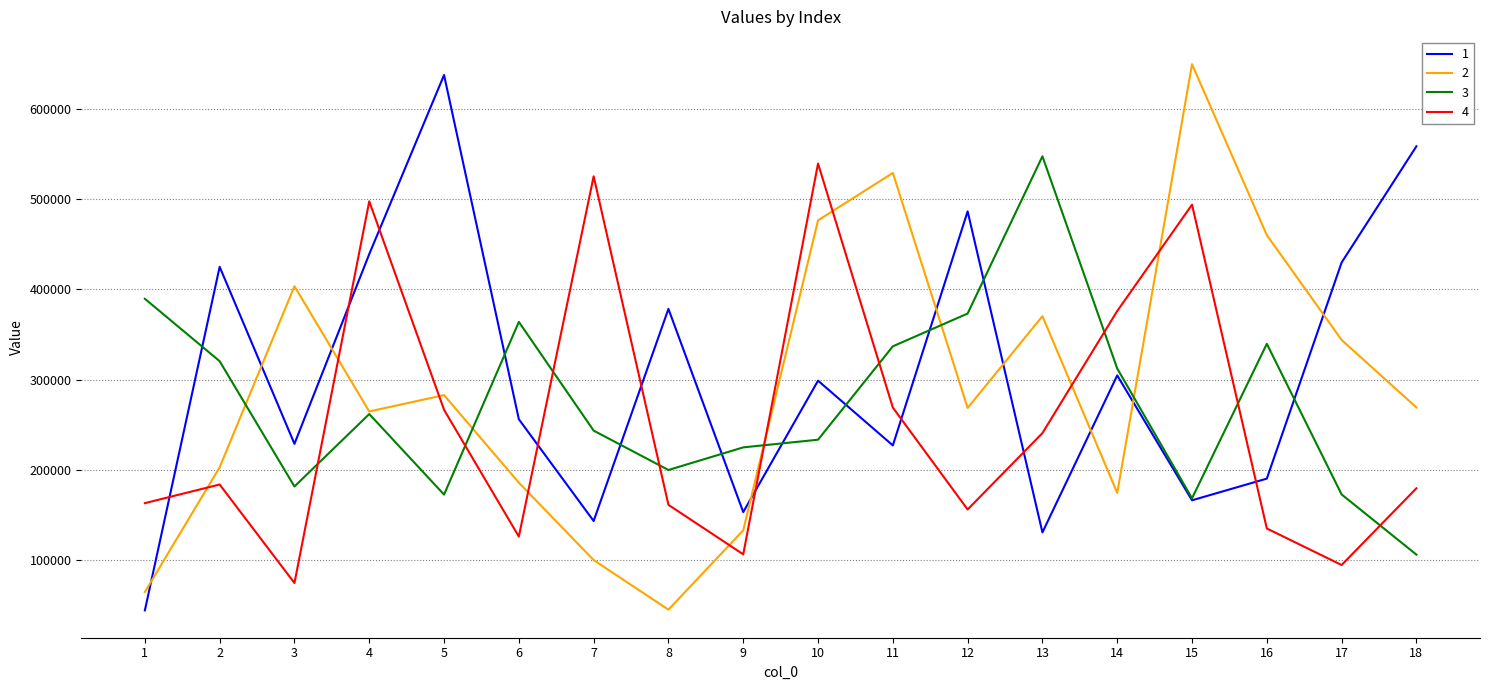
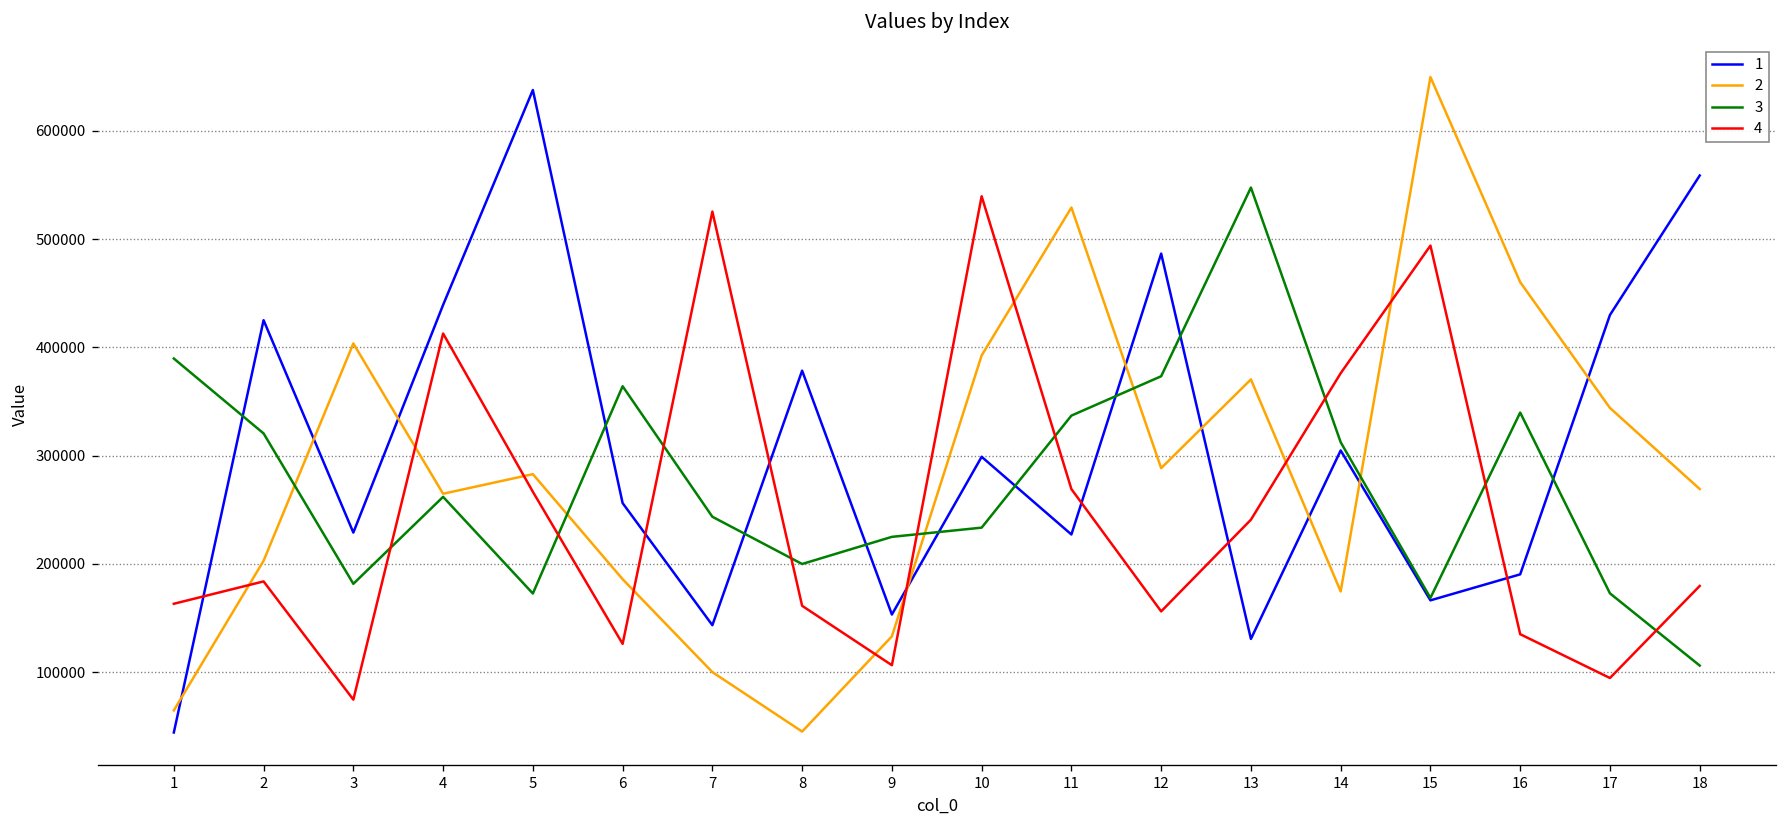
  {
    "1": {
      "1": 40000,
      "2": 430000,
      "3": 230000,
      "4": 440000,
      "5": 640000,
      "6": 260000,
      "7": 140000,
      "8": 380000,
      "9": 150000,
      "10": 300000,
      "11": 230000,
      "12": 490000,
      "13": 130000,
      "14": 300000,
      "16": 190000,
      "17": 430000,
      "18": 560000
    },
    "2": {
      "1": 60000,
      "2": 200000,
      "3": 400000,
      "5": 280000,
      "6": 190000,
      "7": 100000,
      "8": 50000,
      "9": 130000,
-     "10": 480000,
+     "10": 390000,
      "11": 530000,
-     "12": 270000,
+     "12": 290000,
      "13": 370000,
      "14": 170000,
      "15": 650000,
      "16": 460000,
      "17": 340000,
      "18": 270000
    },
    "3": {
      "1": 390000,
      "2": 320000,
      "3": 180000,
      "5": 170000,
      "6": 360000,
      "7": 240000,
      "8": 200000,
      "9": 220000,
      "10": 230000,
      "11": 340000,
      "12": 370000,
      "13": 550000,
      "14": 310000,
      "16": 340000,
      "17": 170000,
      "18": 110000
    },
    "4": {
      "1": 160000,
      "2": 180000,
      "3": 70000,
-     "4": 500000,
+     "4": 410000,
      "5": 270000,
      "6": 130000,
      "7": 530000,
      "8": 160000,
      "9": 110000,
      "10": 540000,
      "11": 270000,
      "12": 160000,
      "13": 240000,
      "14": 380000,
      "15": 490000,
      "16": 130000,
      "17": 90000,
      "18": 180000
    }
  }
